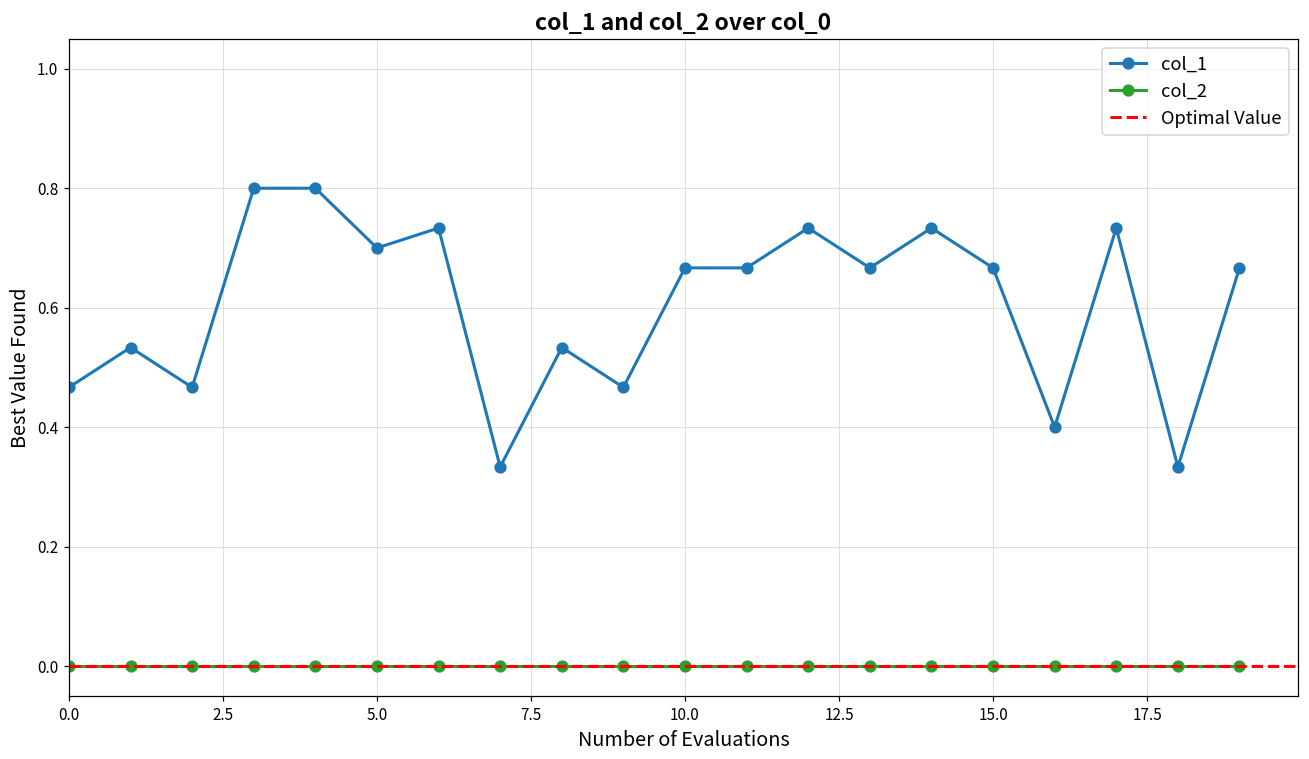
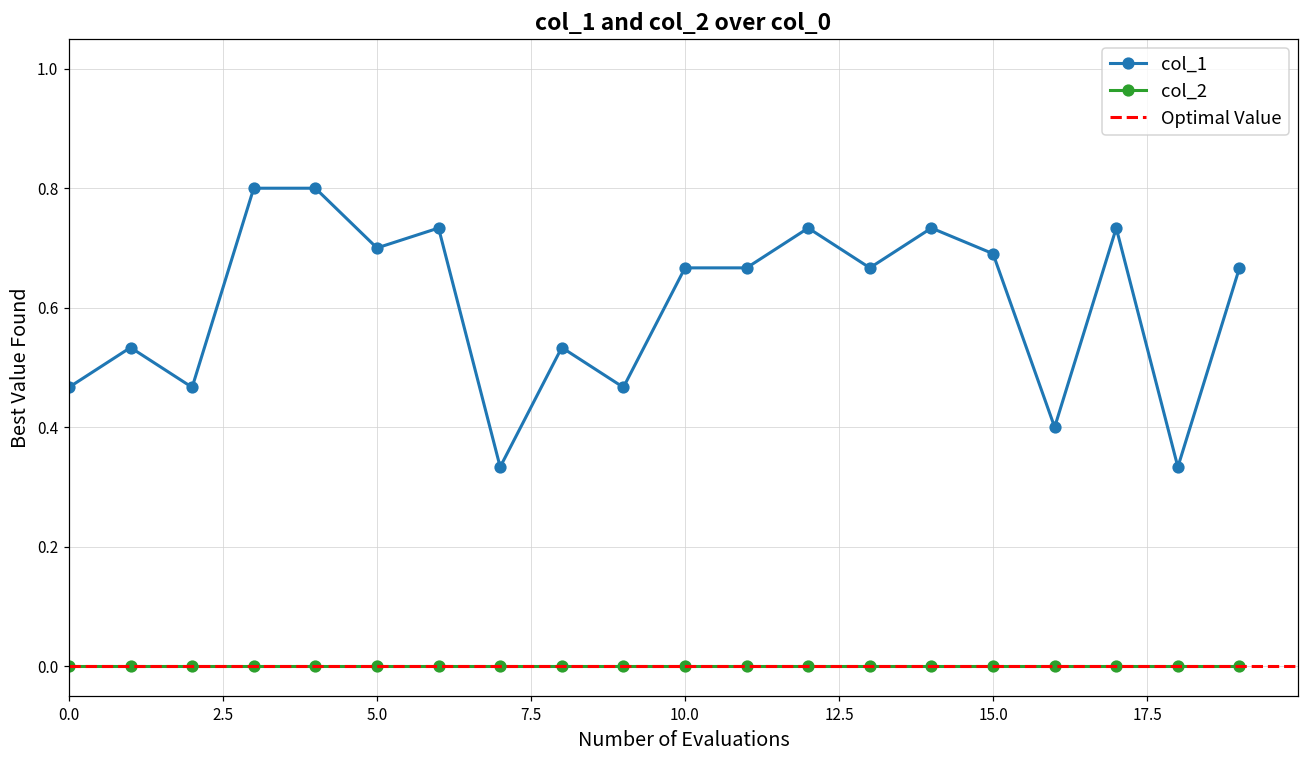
  {
    "col_1": {
      "0.0": 0.47,
      "5.0": 0.70,
      "10.0": 0.67,
-     "15.0": 0.67
+     "15.0": 0.69
    },
    "col_2": {
      "0.0": 0.00,
      "5.0": 0.00,
      "10.0": 0.00,
      "15.0": 0.00
    }
  }
